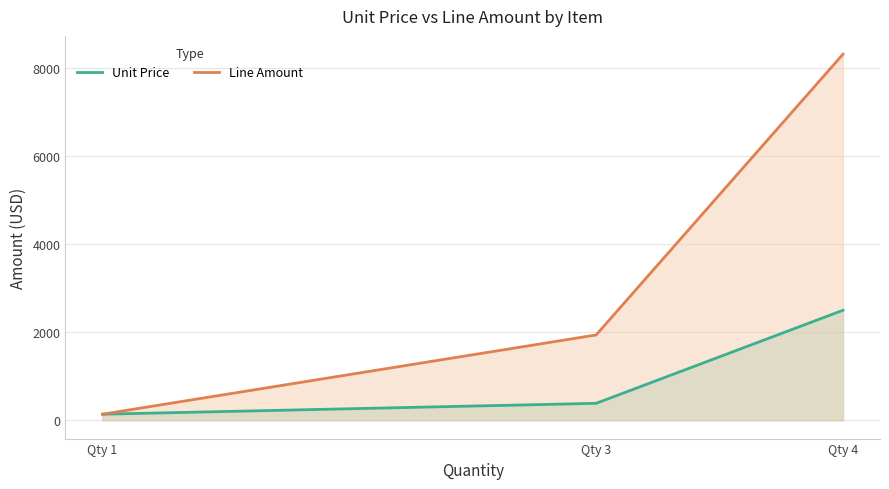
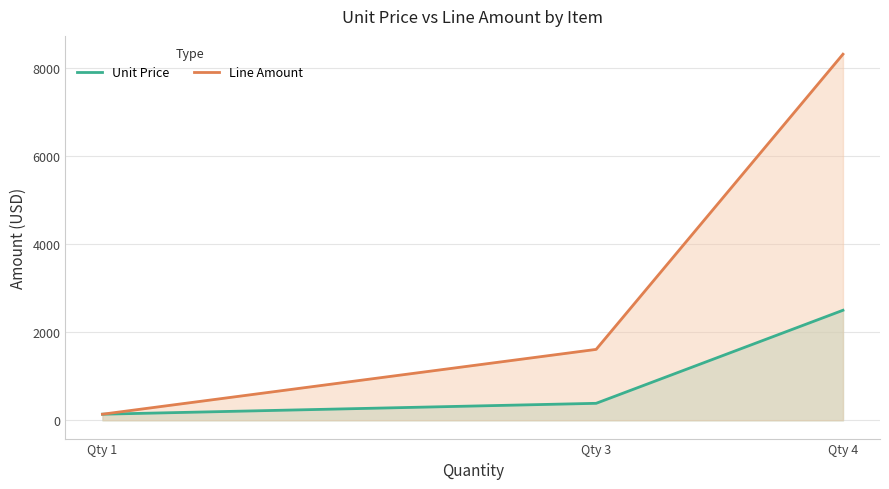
  {
    "Unit Price": {
      "Qty 3": 400,
      "Qty 4": 2500
    },
    "Line Amount": {
-     "Qty 3": 1900,
+     "Qty 3": 1600,
      "Qty 4": 8300
    }
  }
